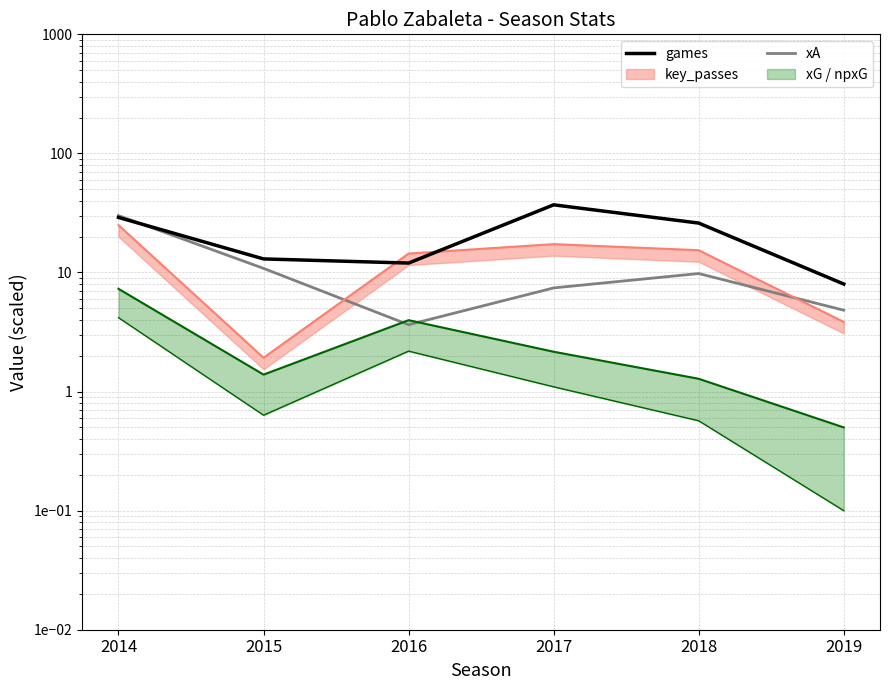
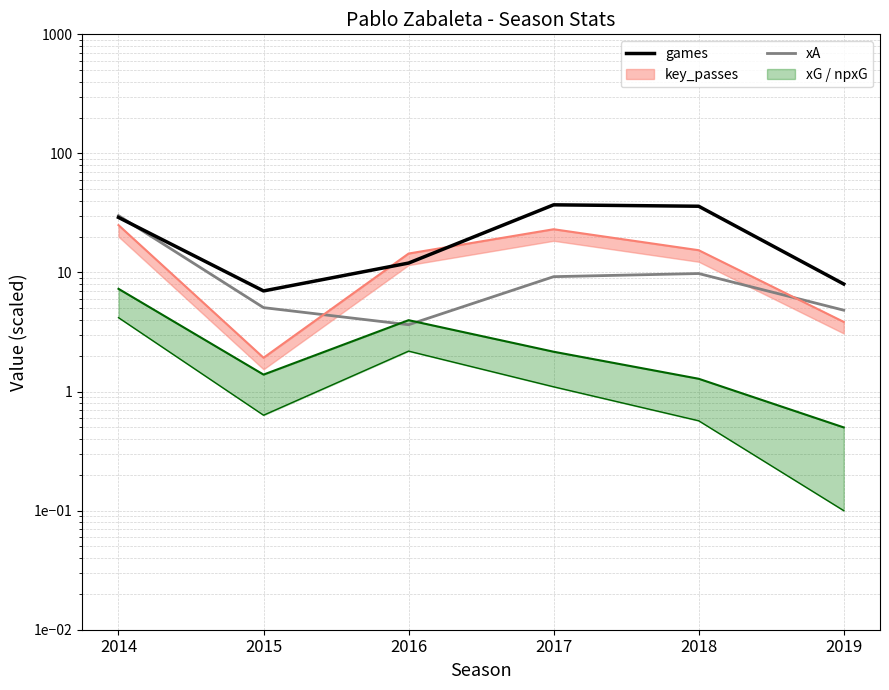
  {
    "games": {
-     "2015": 13,
+     "2015": 7,
      "2016": 12,
      "2017": 37,
-     "2018": 26,
+     "2018": 36,
      "2019": 8
    },
    "key_passes": {
      "2014": 25,
      "2015": 2,
      "2016": 14,
-     "2017": 17,
+     "2017": 23,
      "2018": 15,
      "2019": 4
    },
    "xA": {
-     "2015": 11,
+     "2015": 5.1,
      "2016": 3.6,
-     "2017": 7,
+     "2017": 9,
      "2018": 10,
      "2019": 4.8
    }
  }
